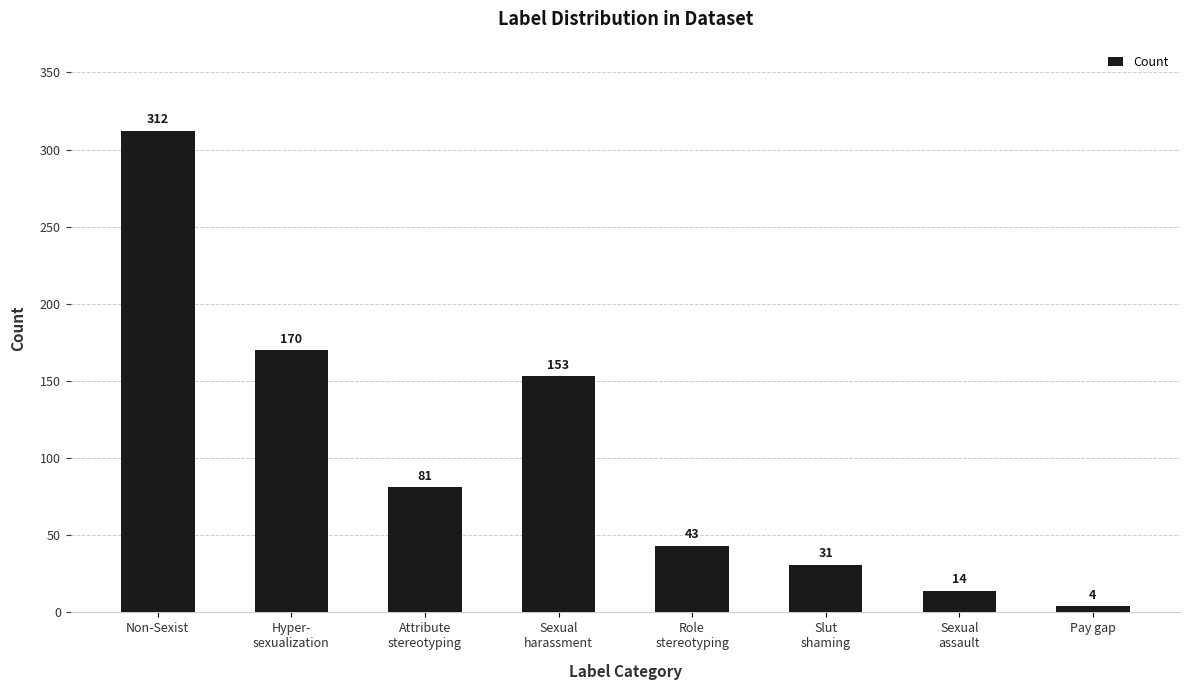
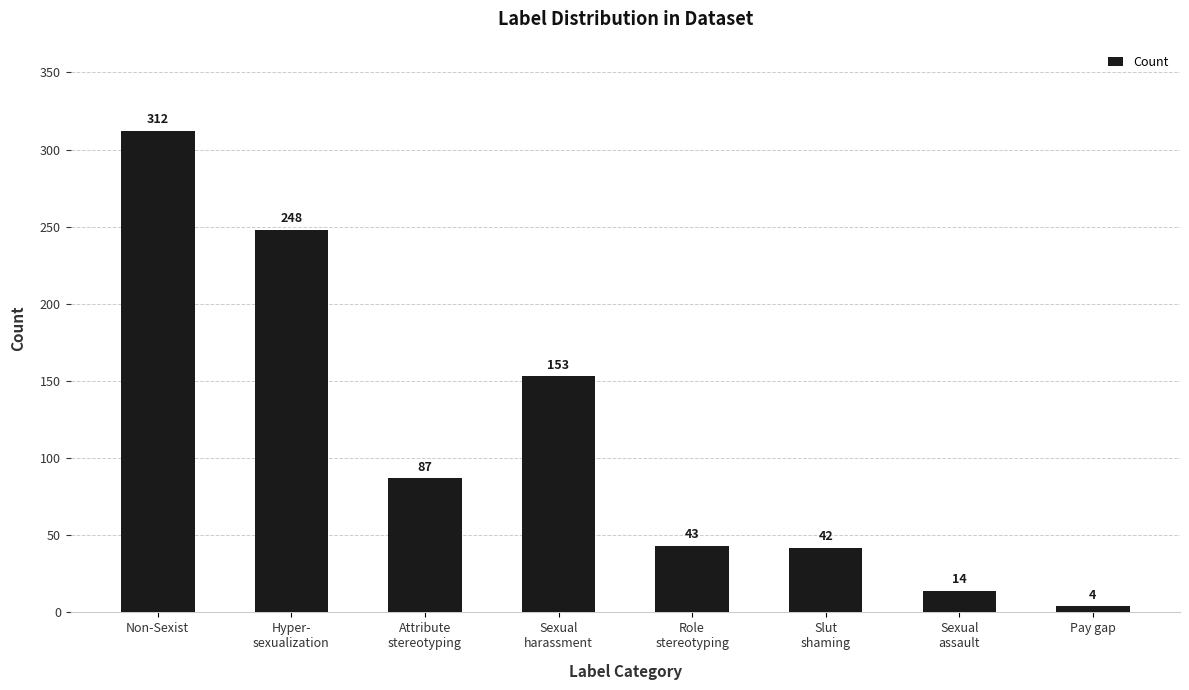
  {
    "Non-Sexist": 312,
-   "Hyper- sexualization": 170,
-   "Attribute stereotyping": 81,
+   "Hyper- sexualization": 248,
+   "Attribute stereotyping": 87,
    "Sexual harassment": 153,
    "Role stereotyping": 43,
-   "Slut shaming": 31,
+   "Slut shaming": 42,
    "Sexual assault": 14,
    "Pay gap": 4
  }
